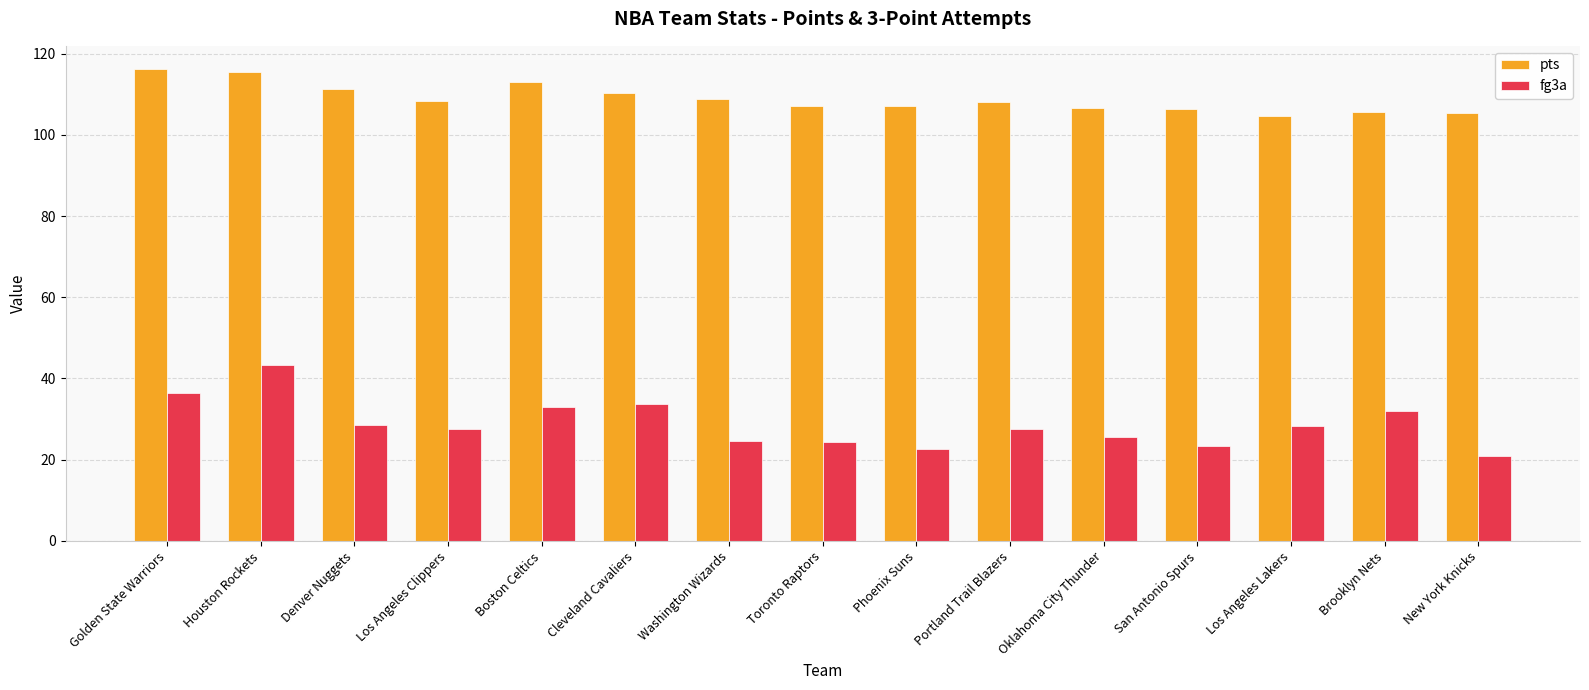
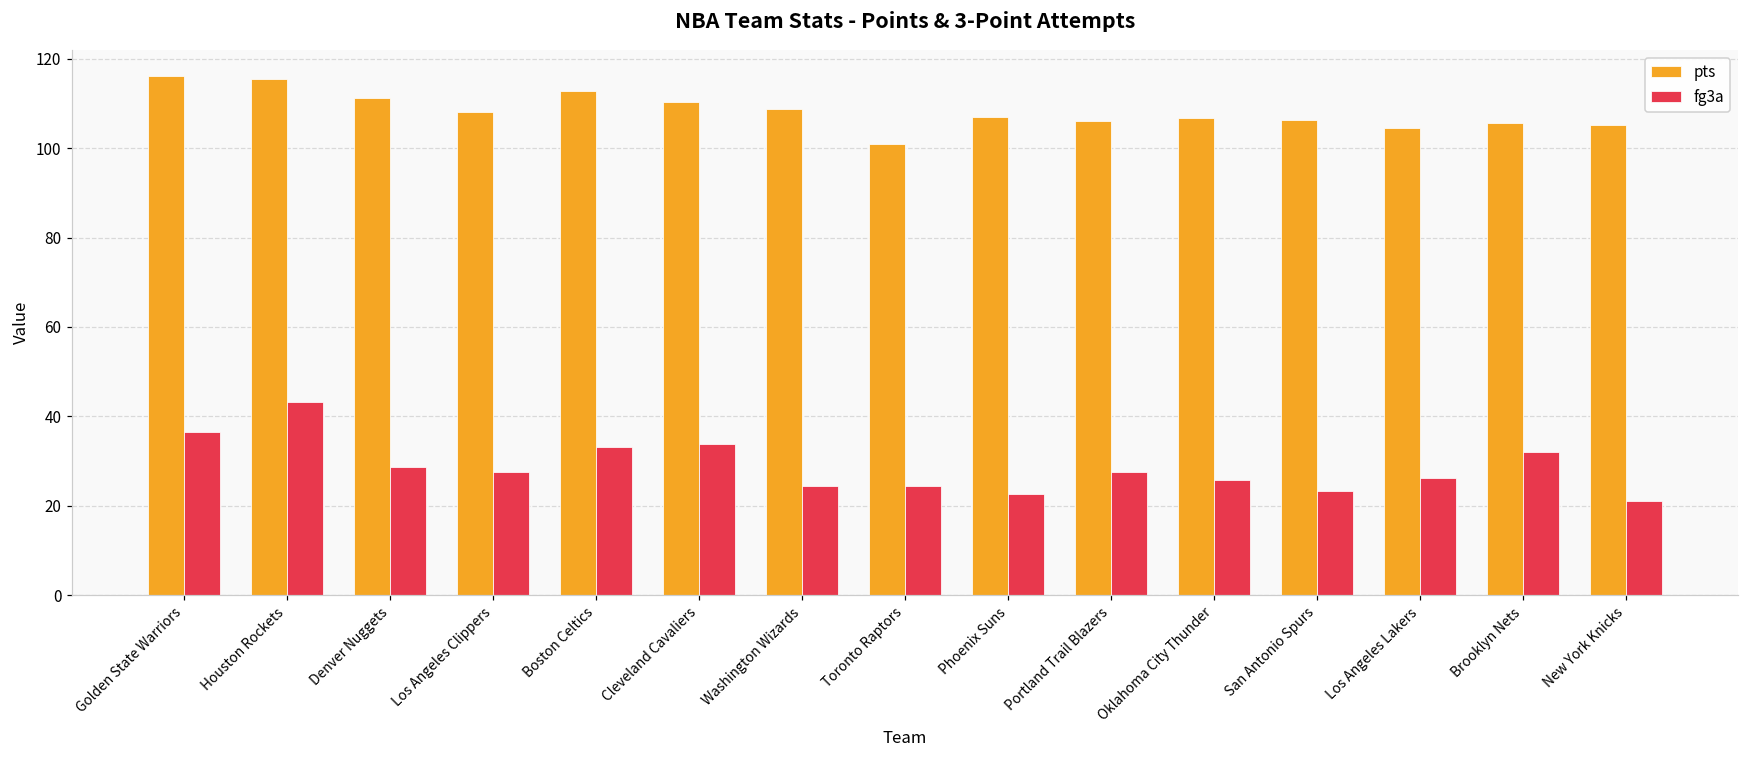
  {
    "pts": {
      "Golden State Warriors": 116,
      "Houston Rockets": 116,
      "Denver Nuggets": 111,
      "Los Angeles Clippers": 108,
      "Boston Celtics": 113,
      "Cleveland Cavaliers": 110,
      "Washington Wizards": 109,
-     "Toronto Raptors": 107,
+     "Toronto Raptors": 101,
      "Phoenix Suns": 107,
-     "Portland Trail Blazers": 108,
+     "Portland Trail Blazers": 106,
      "Oklahoma City Thunder": 107,
      "San Antonio Spurs": 106,
      "Los Angeles Lakers": 105,
      "Brooklyn Nets": 106,
      "New York Knicks": 105
    },
    "fg3a": {
      "Golden State Warriors": 37,
      "Houston Rockets": 43,
      "Denver Nuggets": 29,
      "Los Angeles Clippers": 28,
      "Boston Celtics": 33,
      "Cleveland Cavaliers": 34,
      "Washington Wizards": 25,
      "Toronto Raptors": 24,
      "Phoenix Suns": 23,
      "Portland Trail Blazers": 28,
      "Oklahoma City Thunder": 26,
      "San Antonio Spurs": 23,
-     "Los Angeles Lakers": 28,
+     "Los Angeles Lakers": 26,
      "Brooklyn Nets": 32,
      "New York Knicks": 21
    }
  }
